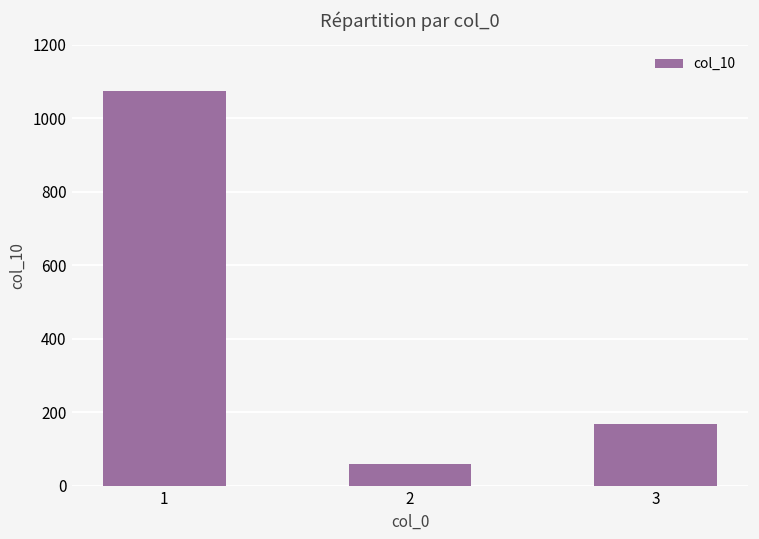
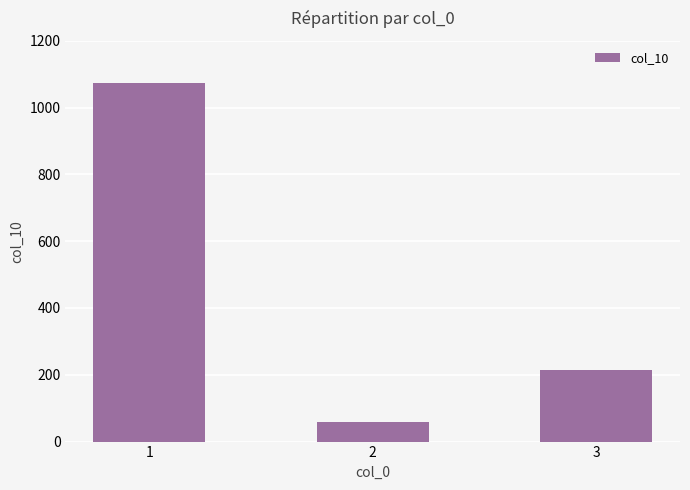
  {
    "1": 1080,
    "2": 60,
-   "3": 170
+   "3": 220
  }
